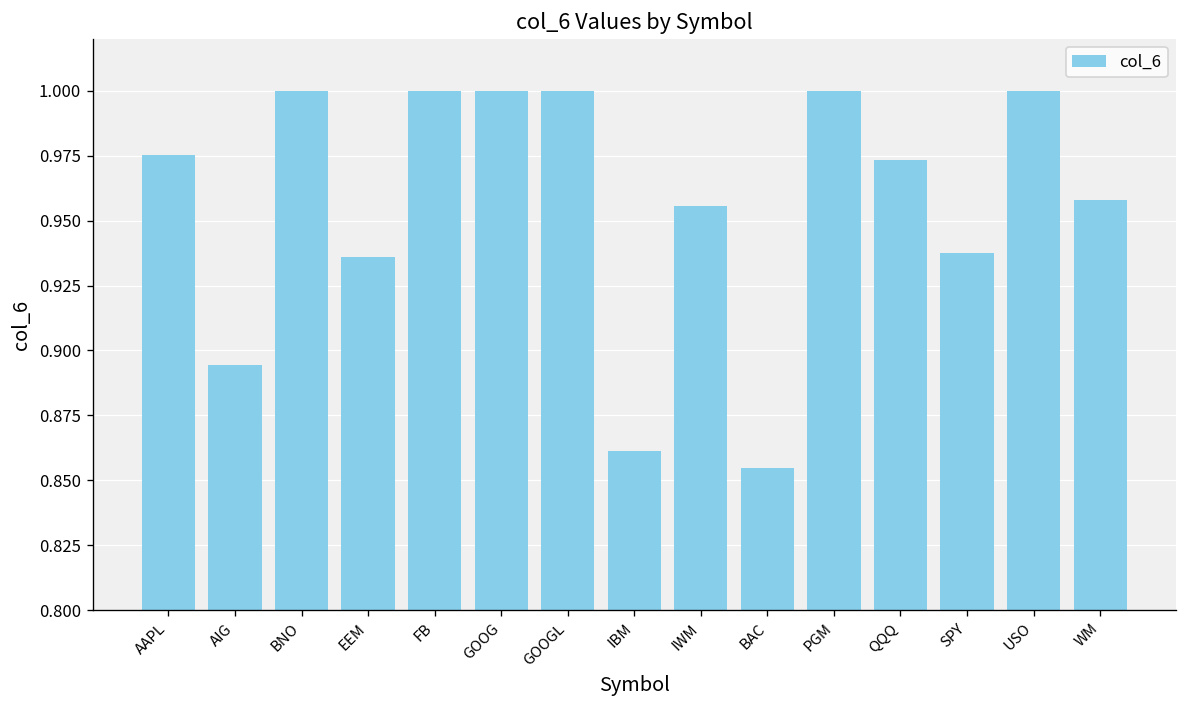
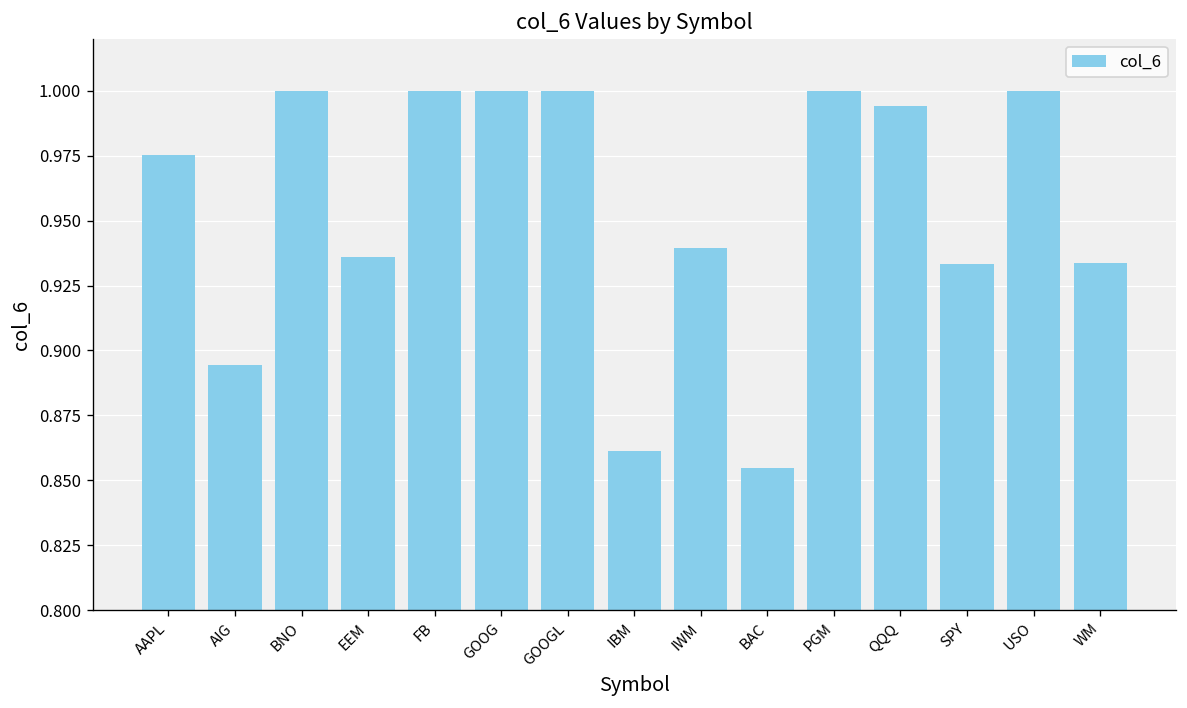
  {
    "AAPL": 0.975,
    "AIG": 0.894,
    "BNO": 1.000,
    "EEM": 0.936,
    "FB": 1.000,
    "GOOG": 1.000,
    "GOOGL": 1.000,
    "IBM": 0.861,
-   "IWM": 0.956,
+   "IWM": 0.939,
    "BAC": 0.855,
    "PGM": 1.000,
-   "QQQ": 0.973,
-   "SPY": 0.938,
+   "QQQ": 0.994,
+   "SPY": 0.933,
    "USO": 1.000,
-   "WM": 0.958
+   "WM": 0.934
  }
